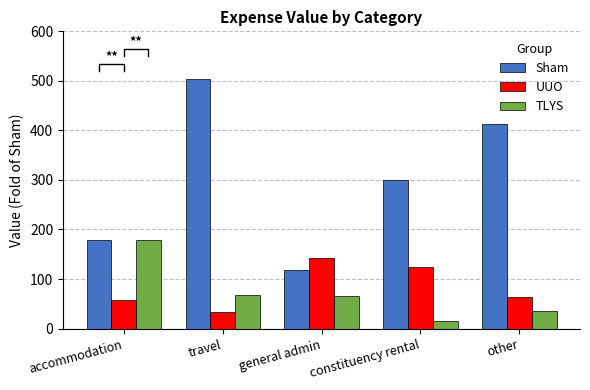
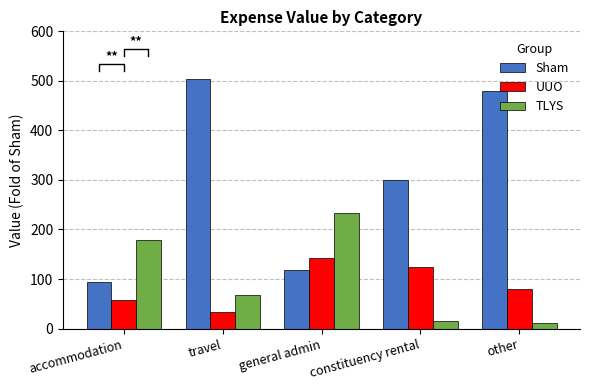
  {
    "Sham": {
-     "accommodation": 180,
+     "accommodation": 100,
      "travel": 500,
      "general admin": 120,
      "constituency rental": 300,
-     "other": 410
+     "other": 480
    },
    "UUO": {
      "accommodation": 60,
      "travel": 30,
      "general admin": 140,
      "constituency rental": 120,
-     "other": 60
+     "other": 80
    },
    "TLYS": {
      "accommodation": 180,
      "travel": 70,
-     "general admin": 70,
+     "general admin": 230,
      "constituency rental": 20,
-     "other": 40
+     "other": 10
    }
  }
